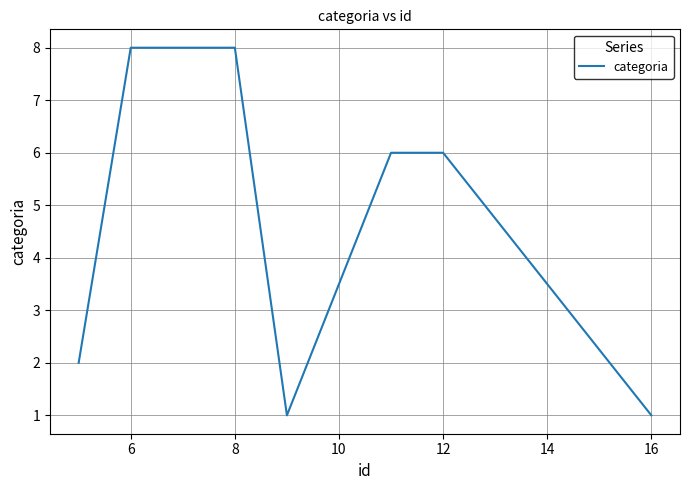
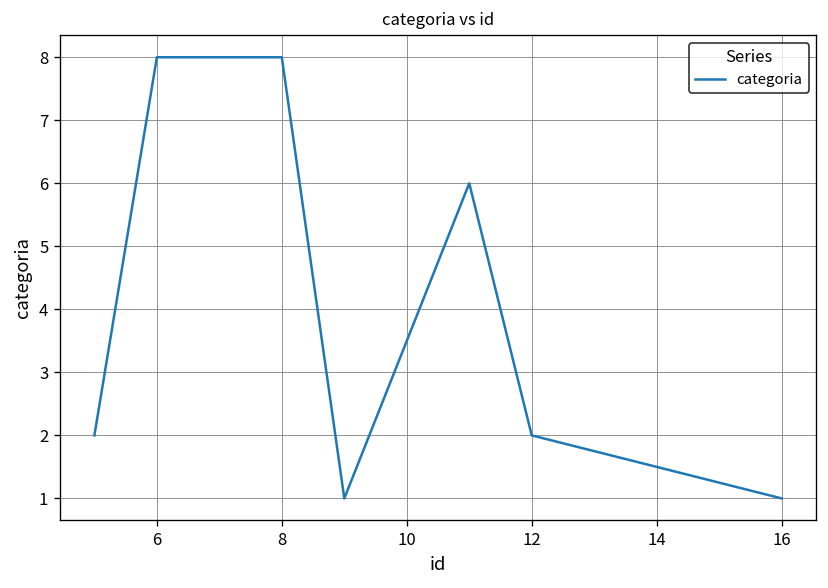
  {
    "6": 8,
    "8": 8,
-   "12": 6,
+   "12": 2,
    "16": 1
  }
